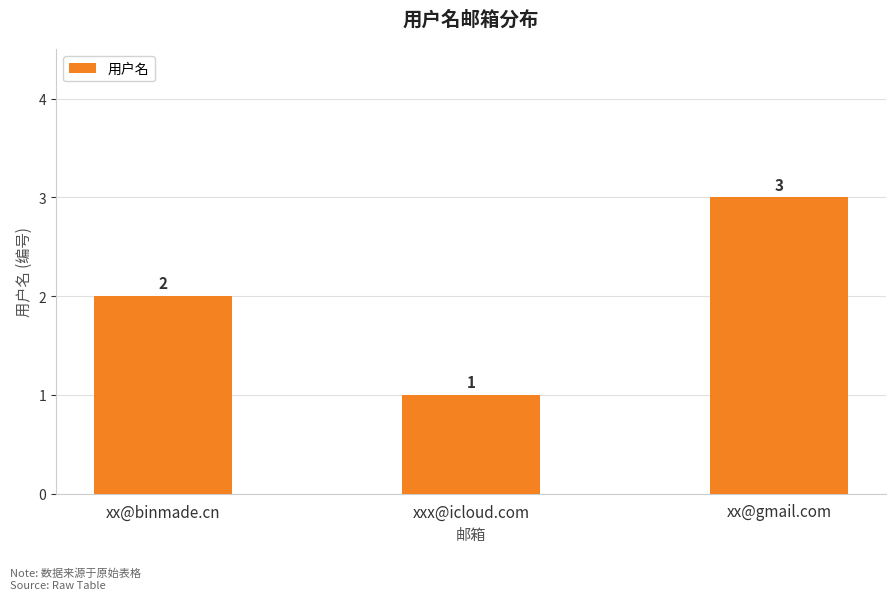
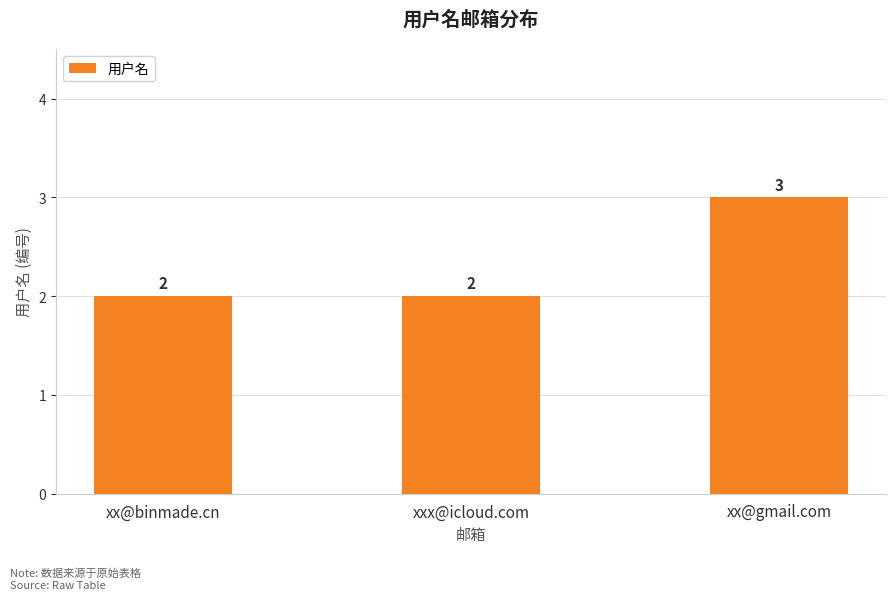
  {
    "xx@binmade.cn": 2,
-   "xxx@icloud.com": 1,
+   "xxx@icloud.com": 2,
    "xx@gmail.com": 3
  }
